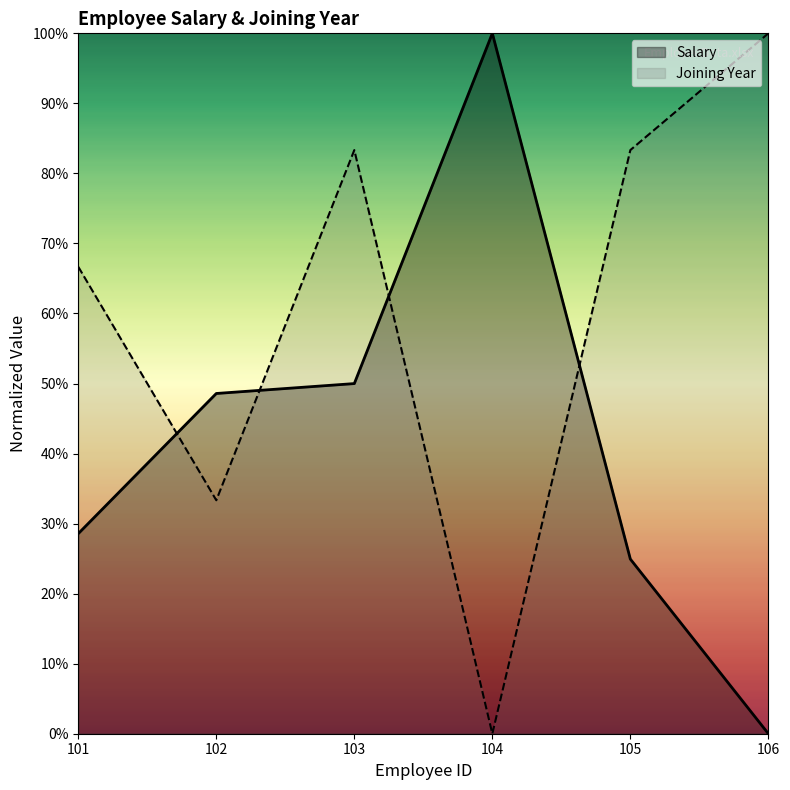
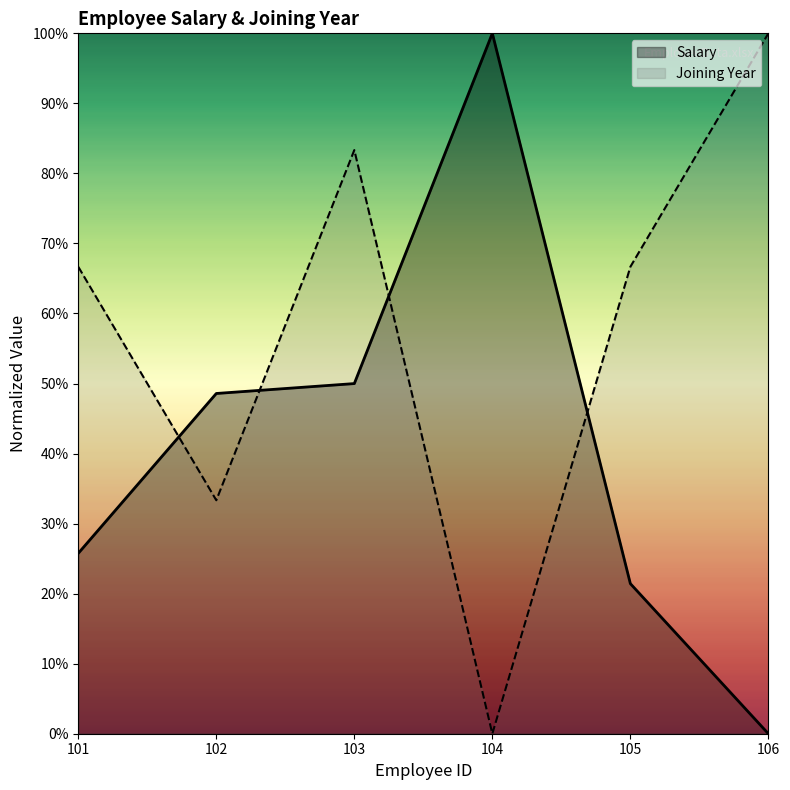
  {
    "Salary": {
-     "101": "29%",
+     "101": "26%",
      "102": "49%",
      "103": "50%",
      "104": "100%",
-     "105": "25%",
+     "105": "21%",
      "106": "0%"
    },
    "Joining Year": {
      "101": "67%",
      "102": "33%",
      "103": "83%",
      "104": "0%",
-     "105": "83%",
+     "105": "67%",
      "106": "100%"
    }
  }
